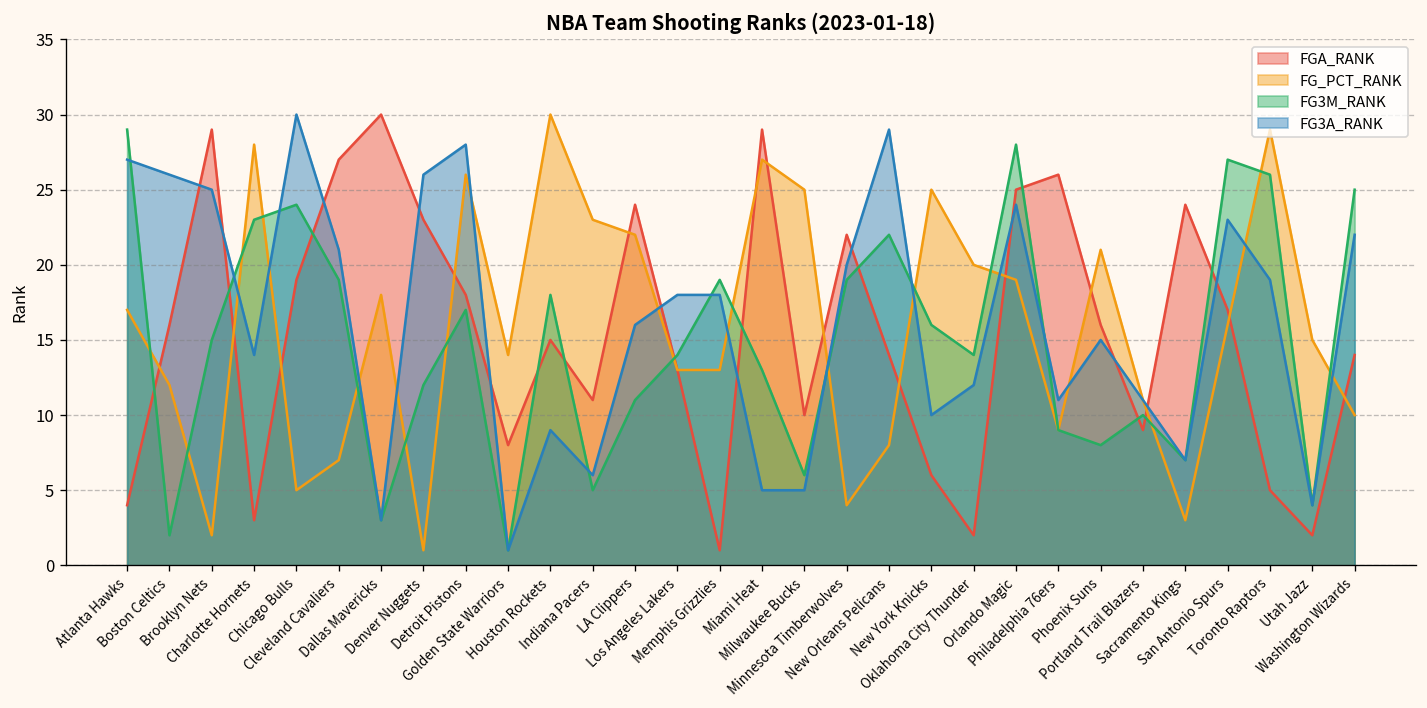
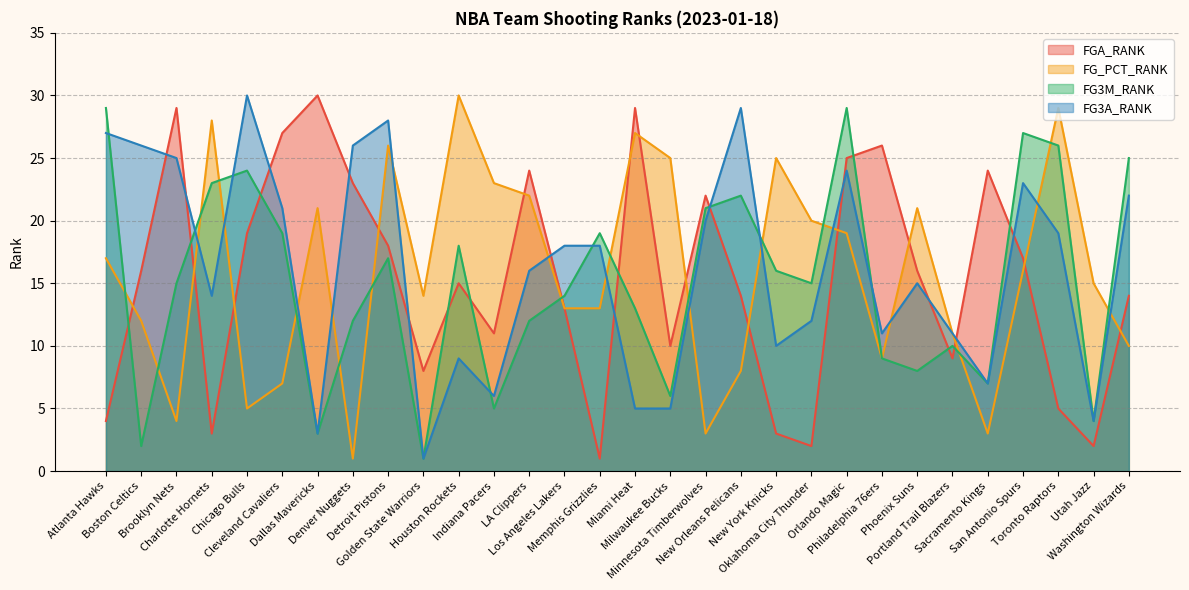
  {
    "FGA_RANK": {
      "Atlanta Hawks": 4,
      "Boston Celtics": 16,
      "Brooklyn Nets": 29,
      "Charlotte Hornets": 3,
      "Chicago Bulls": 19,
      "Cleveland Cavaliers": 27,
      "Dallas Mavericks": 30,
      "Denver Nuggets": 23,
      "Detroit Pistons": 18,
      "Golden State Warriors": 8,
      "Houston Rockets": 15,
      "Indiana Pacers": 11,
      "LA Clippers": 24,
      "Memphis Grizzlies": 1,
      "Miami Heat": 29,
      "Milwaukee Bucks": 10,
      "Minnesota Timberwolves": 22,
      "New Orleans Pelicans": 14,
-     "New York Knicks": 6,
+     "New York Knicks": 3,
      "Oklahoma City Thunder": 2,
      "Orlando Magic": 25,
      "Philadelphia 76ers": 26,
      "Phoenix Suns": 16,
      "Portland Trail Blazers": 9,
      "Sacramento Kings": 24,
      "San Antonio Spurs": 17,
      "Toronto Raptors": 5,
      "Utah Jazz": 2,
      "Washington Wizards": 14
    },
    "FG_PCT_RANK": {
      "Atlanta Hawks": 17,
      "Boston Celtics": 12,
-     "Brooklyn Nets": 2,
+     "Brooklyn Nets": 4,
      "Charlotte Hornets": 28,
      "Chicago Bulls": 5,
      "Cleveland Cavaliers": 7,
-     "Dallas Mavericks": 18,
+     "Dallas Mavericks": 21,
      "Denver Nuggets": 1,
      "Detroit Pistons": 26,
      "Golden State Warriors": 14,
      "Houston Rockets": 30,
      "Indiana Pacers": 23,
      "LA Clippers": 22,
      "Memphis Grizzlies": 13,
      "Miami Heat": 27,
      "Milwaukee Bucks": 25,
-     "Minnesota Timberwolves": 4,
+     "Minnesota Timberwolves": 3,
      "New Orleans Pelicans": 8,
      "New York Knicks": 25,
      "Oklahoma City Thunder": 20,
      "Orlando Magic": 19,
      "Phoenix Suns": 21,
      "Sacramento Kings": 3,
      "San Antonio Spurs": 16,
      "Utah Jazz": 15,
      "Washington Wizards": 10
    },
    "FG3M_RANK": {
      "Atlanta Hawks": 29,
      "Boston Celtics": 2,
      "Brooklyn Nets": 15,
      "Charlotte Hornets": 23,
      "Chicago Bulls": 24,
      "Cleveland Cavaliers": 19,
      "Denver Nuggets": 12,
      "Detroit Pistons": 17,
      "Houston Rockets": 18,
      "Indiana Pacers": 5,
-     "LA Clippers": 11,
+     "LA Clippers": 12,
      "Los Angeles Lakers": 14,
      "Memphis Grizzlies": 19,
      "Miami Heat": 13,
      "Milwaukee Bucks": 6,
-     "Minnesota Timberwolves": 19,
+     "Minnesota Timberwolves": 21,
      "New Orleans Pelicans": 22,
      "New York Knicks": 16,
-     "Oklahoma City Thunder": 14,
-     "Orlando Magic": 28,
+     "Oklahoma City Thunder": 15,
+     "Orlando Magic": 29,
      "Phoenix Suns": 8,
      "Portland Trail Blazers": 10,
      "San Antonio Spurs": 27,
      "Toronto Raptors": 26,
      "Washington Wizards": 25
    },
    "FG3A_RANK": {
      "Atlanta Hawks": 27,
      "Boston Celtics": 26,
      "Brooklyn Nets": 25,
      "Charlotte Hornets": 14,
      "Chicago Bulls": 30,
      "Cleveland Cavaliers": 21,
      "Denver Nuggets": 26,
      "Detroit Pistons": 28,
      "Houston Rockets": 9,
      "Indiana Pacers": 6,
      "LA Clippers": 16,
      "Los Angeles Lakers": 18,
      "Memphis Grizzlies": 18,
      "Miami Heat": 5,
      "Milwaukee Bucks": 5,
      "Minnesota Timberwolves": 20,
      "New Orleans Pelicans": 29,
      "New York Knicks": 10,
      "Oklahoma City Thunder": 12,
      "Orlando Magic": 24,
      "Philadelphia 76ers": 11,
      "Phoenix Suns": 15,
      "San Antonio Spurs": 23,
      "Toronto Raptors": 19,
      "Washington Wizards": 22
    }
  }
